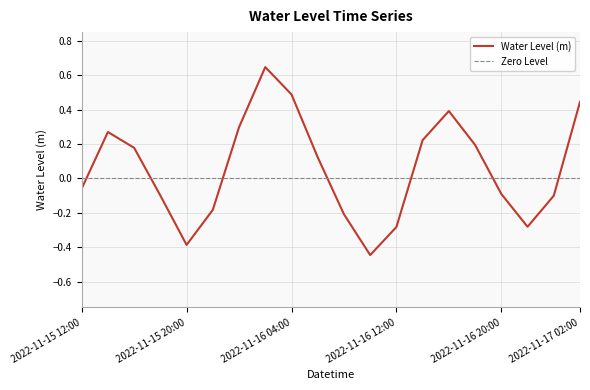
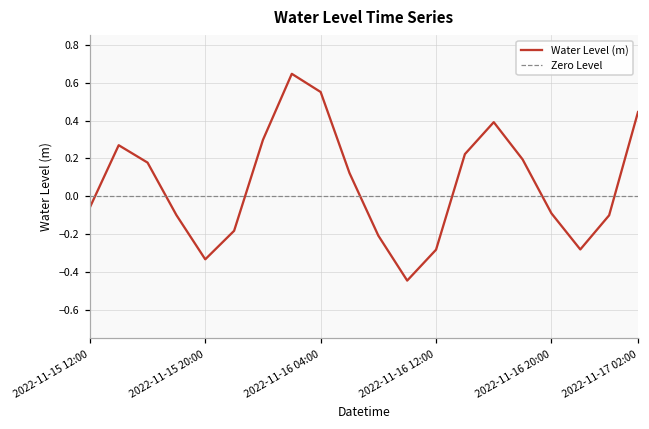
  {
    "2022-11-15 12:00": -0.06,
-   "2022-11-15 20:00": -0.39,
-   "2022-11-16 04:00": 0.49,
+   "2022-11-15 20:00": -0.33,
+   "2022-11-16 04:00": 0.55,
    "2022-11-16 12:00": -0.28,
    "2022-11-16 20:00": -0.09,
    "2022-11-17 02:00": 0.44
  }
